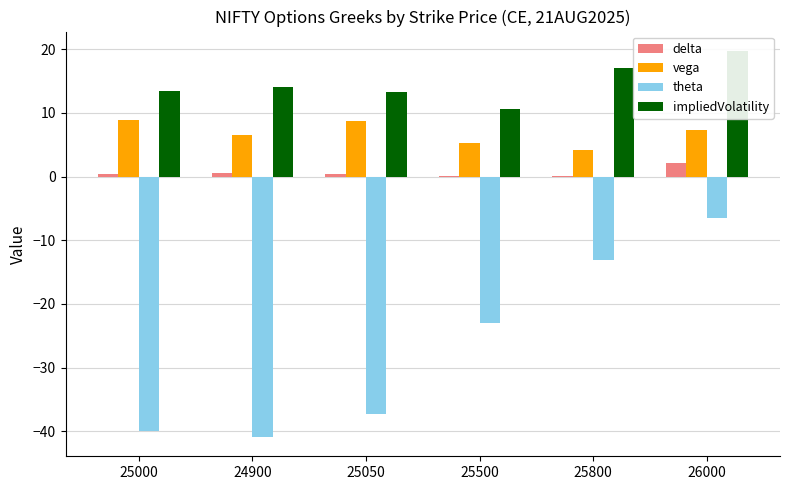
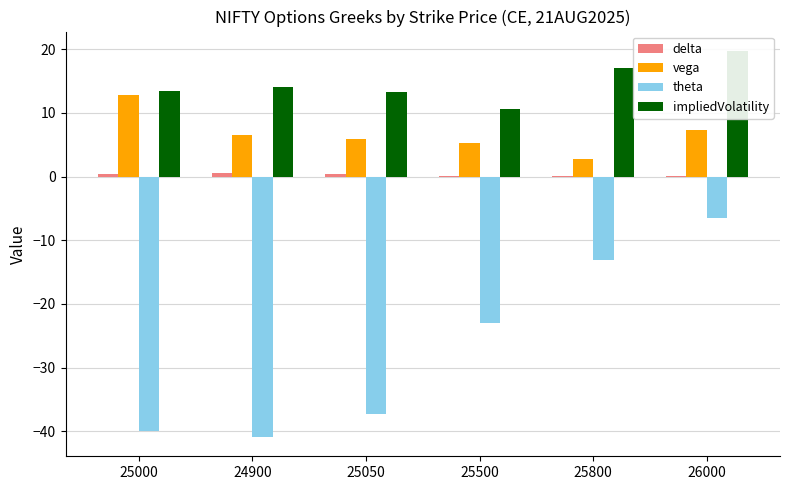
  {
    "delta": {
      "25000": 0,
      "24900": 1,
      "25050": 0,
-     "26000": 2
+     "26000": 0
    },
    "vega": {
-     "25000": 9,
+     "25000": 13,
      "24900": 7,
-     "25050": 9,
+     "25050": 6,
      "25500": 5,
-     "25800": 4,
+     "25800": 3,
      "26000": 7
    },
    "theta": {
      "25000": -40,
      "24900": -41,
      "25050": -37,
      "25500": -23,
      "25800": -13,
      "26000": -6
    },
    "impliedVolatility": {
      "25000": 13,
      "24900": 14,
      "25050": 13,
      "25500": 11,
      "25800": 17
    }
  }
